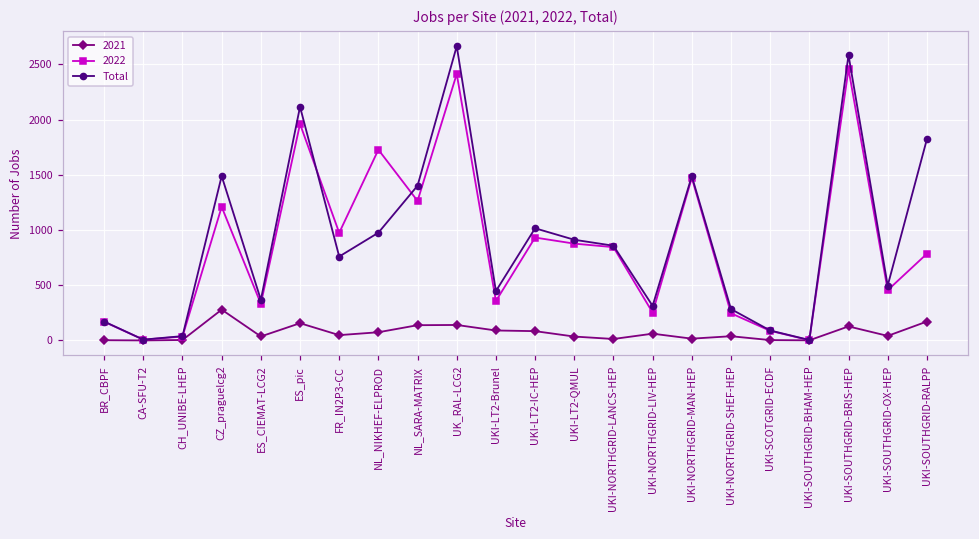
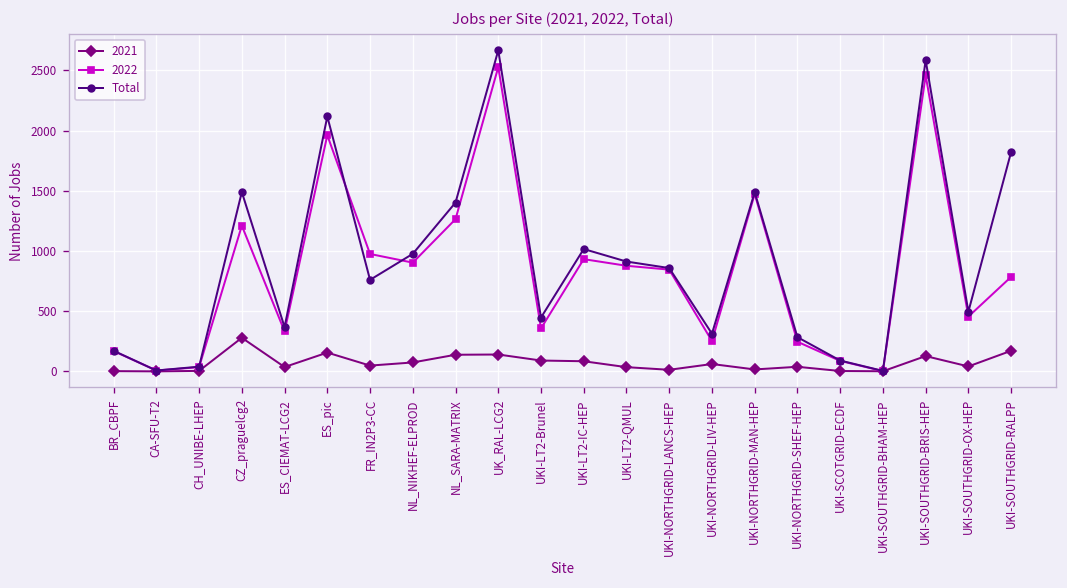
  {
    "2022": {
      "CZ_praguelcg2": 1210,
      "ES_CIEMAT-LCG2": 330,
      "ES_pic": 1960,
      "FR_IN2P3-CC": 980,
-     "NL_NIKHEF-ELPROD": 1730,
+     "NL_NIKHEF-ELPROD": 900,
      "NL_SARA-MATRIX": 1260,
-     "UK_RAL-LCG2": 2410,
+     "UK_RAL-LCG2": 2530,
      "UKI-LT2-Brunel": 360,
      "UKI-LT2-IC-HEP": 930,
      "UKI-LT2-QMUL": 880,
      "UKI-NORTHGRID-LIV-HEP": 250,
      "UKI-NORTHGRID-SHEF-HEP": 250,
      "UKI-SOUTHGRID-BRIS-HEP": 2460,
      "UKI-SOUTHGRID-OX-HEP": 460,
      "UKI-SOUTHGRID-RALPP": 790
    }
  }
